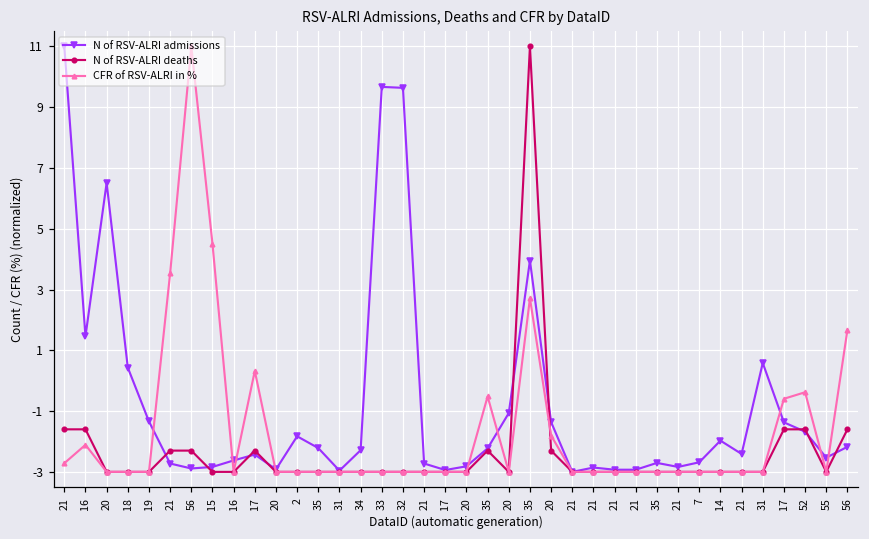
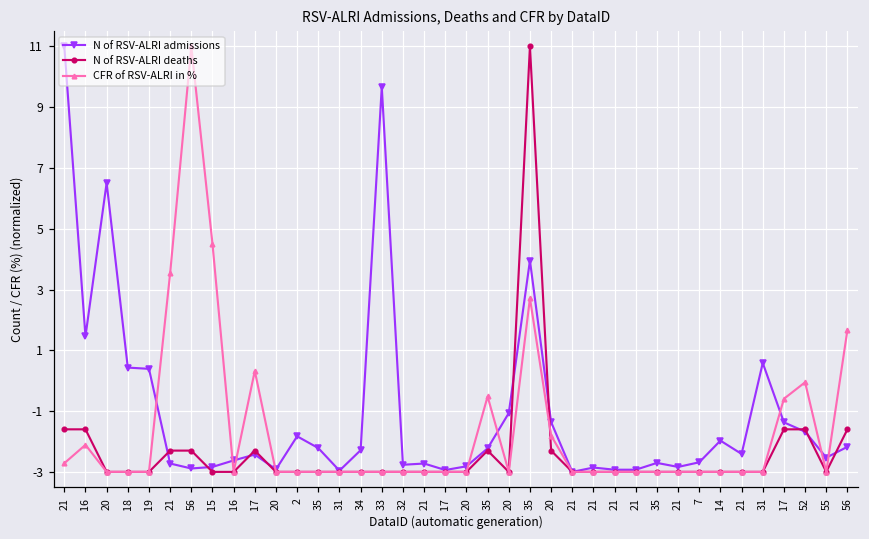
  {
    "N of RSV-ALRI admissions": {
      "18": 0.4,
-     "19": -1.3,
+     "19": 0.4,
      "15": -2.8,
      "2": -1.8,
      "34": -2.3,
      "33": 9.7,
-     "32": 9.6,
+     "32": -2.8,
      "7": -2.7,
      "14": -2.0,
      "55": -2.5
    },
    "N of RSV-ALRI deaths": {
      "15": -3.0
    },
    "CFR of RSV-ALRI in %": {
      "15": 4.5,
-     "52": -0.4
+     "52": -0.1
    }
  }
